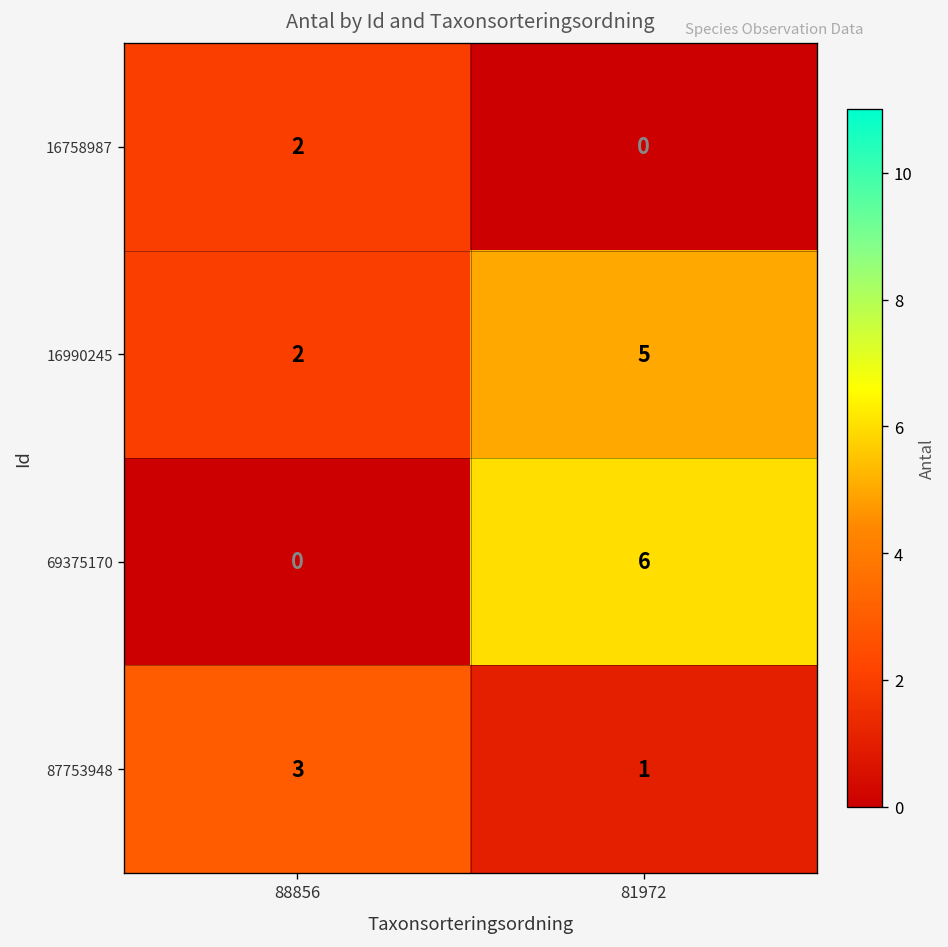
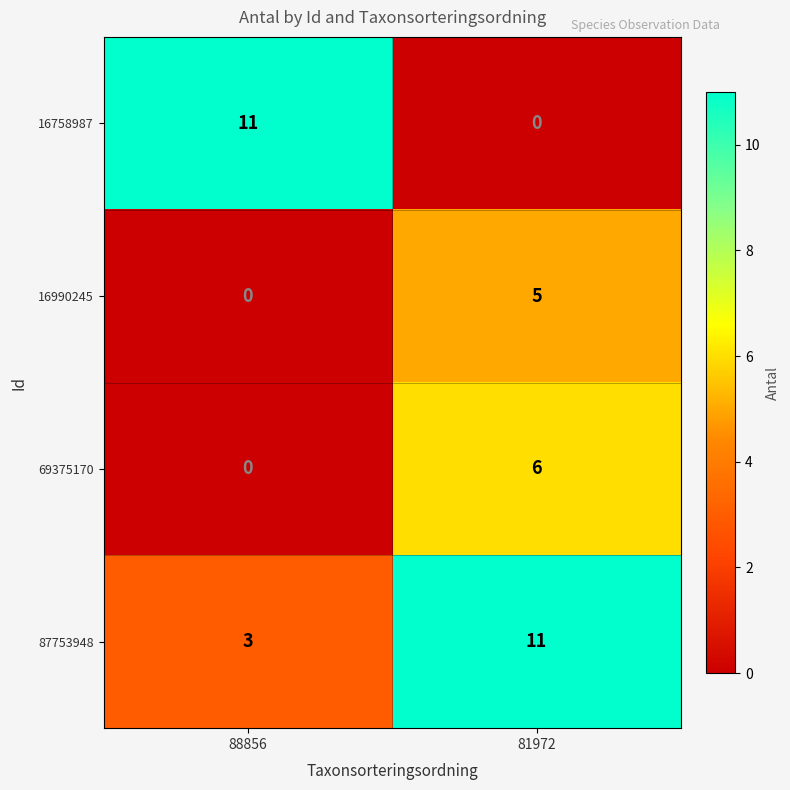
  {
    "16758987": {
-     "88856": 2,
+     "88856": 11,
      "81972": 0
    },
    "16990245": {
-     "88856": 2,
+     "88856": 0,
      "81972": 5
    },
    "69375170": {
      "88856": 0,
      "81972": 6
    },
    "87753948": {
      "88856": 3,
-     "81972": 1
+     "81972": 11
    }
  }
